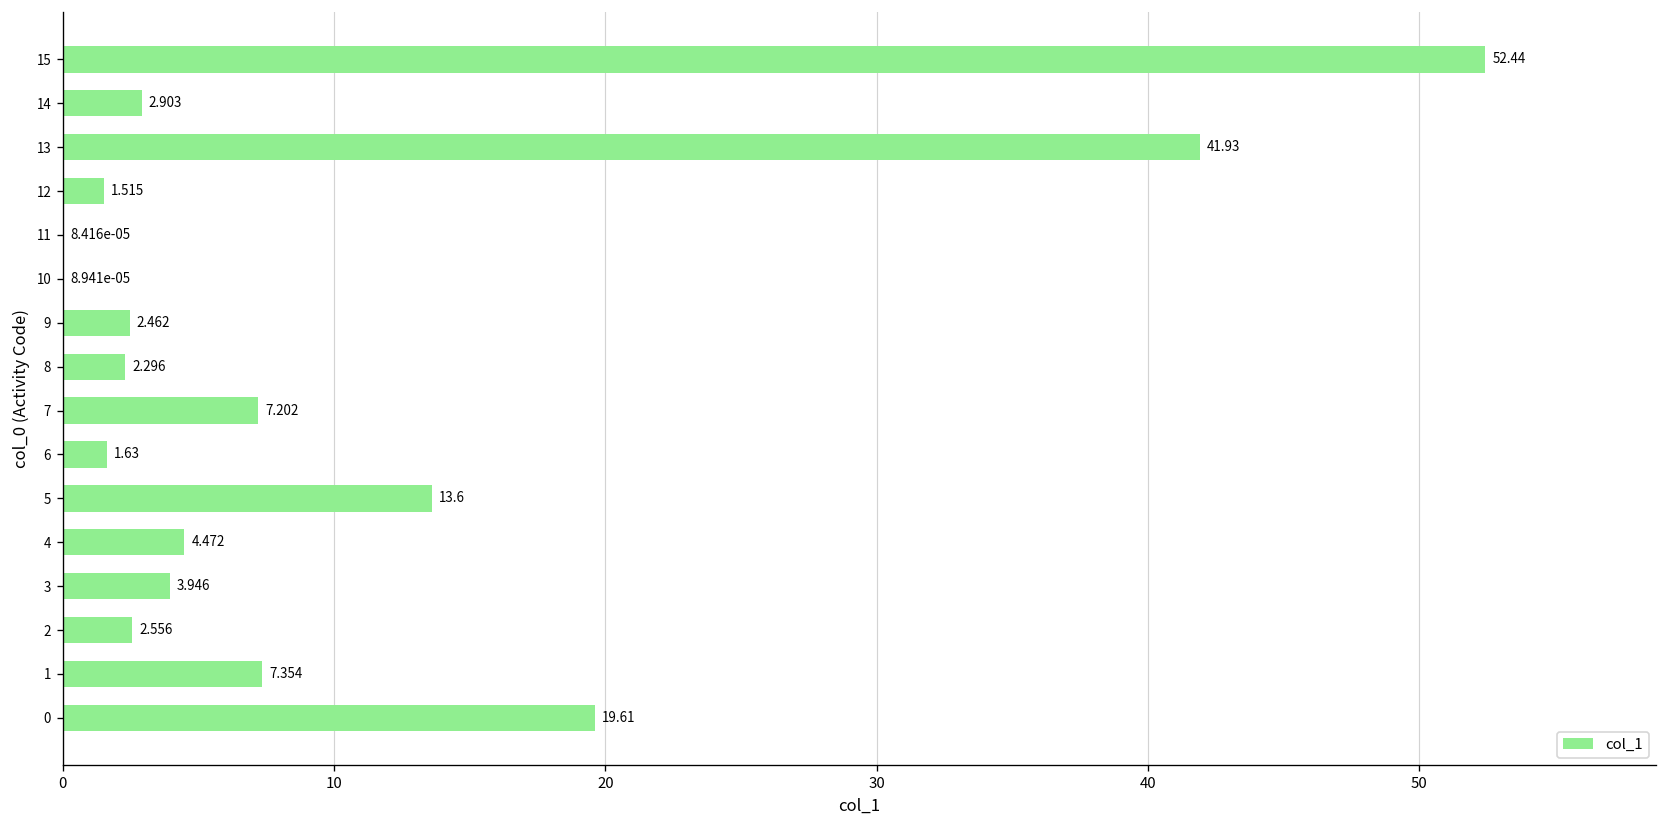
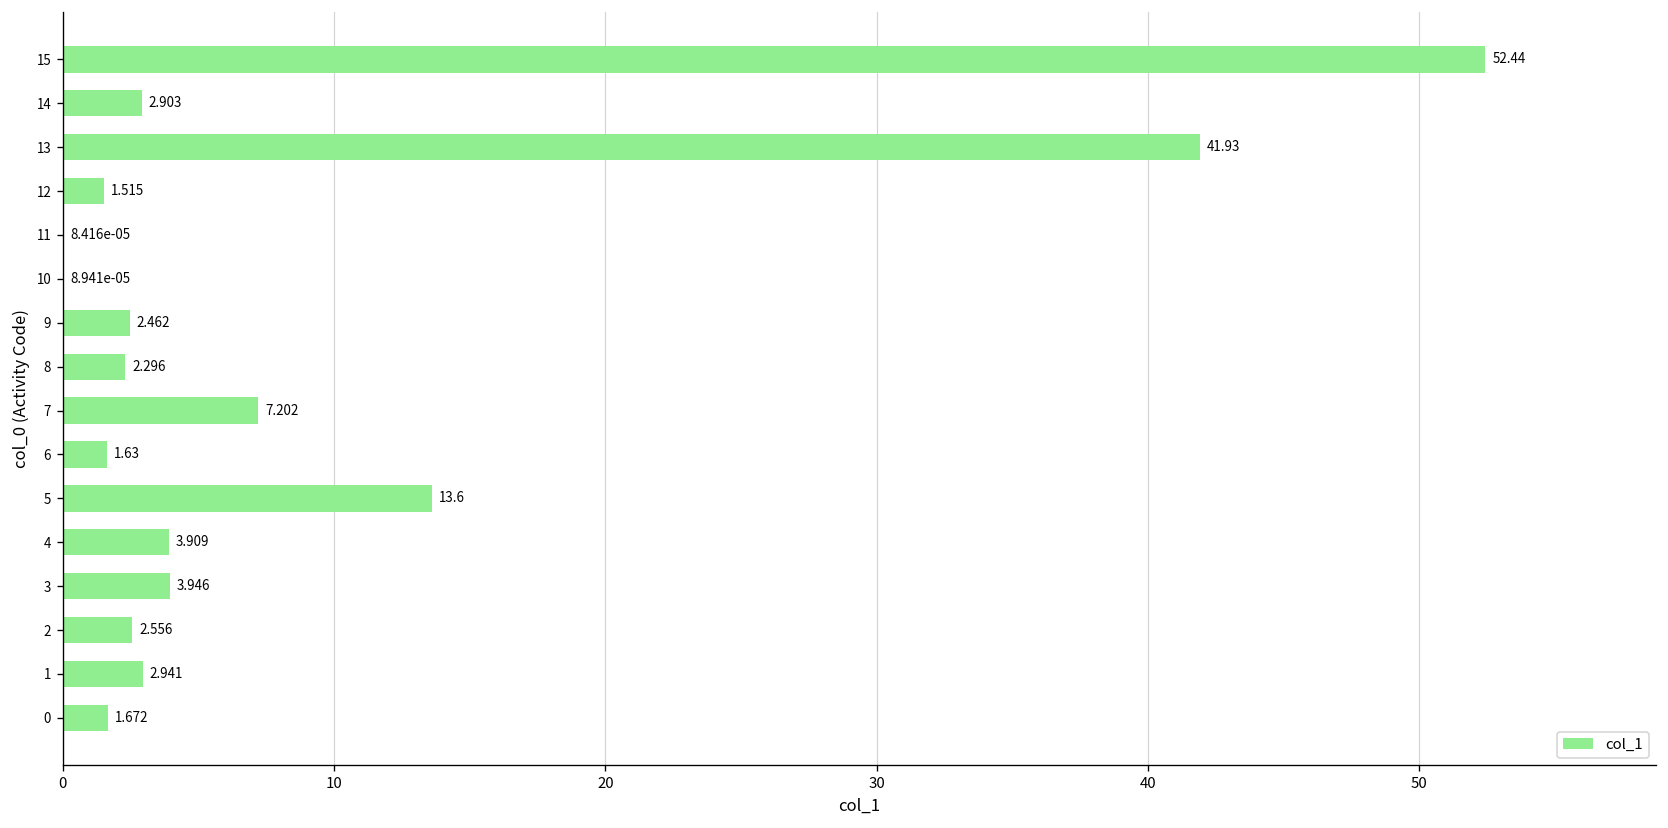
  {
    "15": "52.44",
    "14": "2.903",
    "13": "41.93",
    "12": "1.515",
    "11": "8.416e-05",
    "10": "8.941e-05",
    "9": "2.462",
    "8": "2.296",
    "7": "7.202",
    "6": "1.63",
    "5": "13.6",
-   "4": "4.472",
+   "4": "3.909",
    "3": "3.946",
    "2": "2.556",
-   "1": "7.354",
-   "0": "19.61"
+   "1": "2.941",
+   "0": "1.672"
  }
